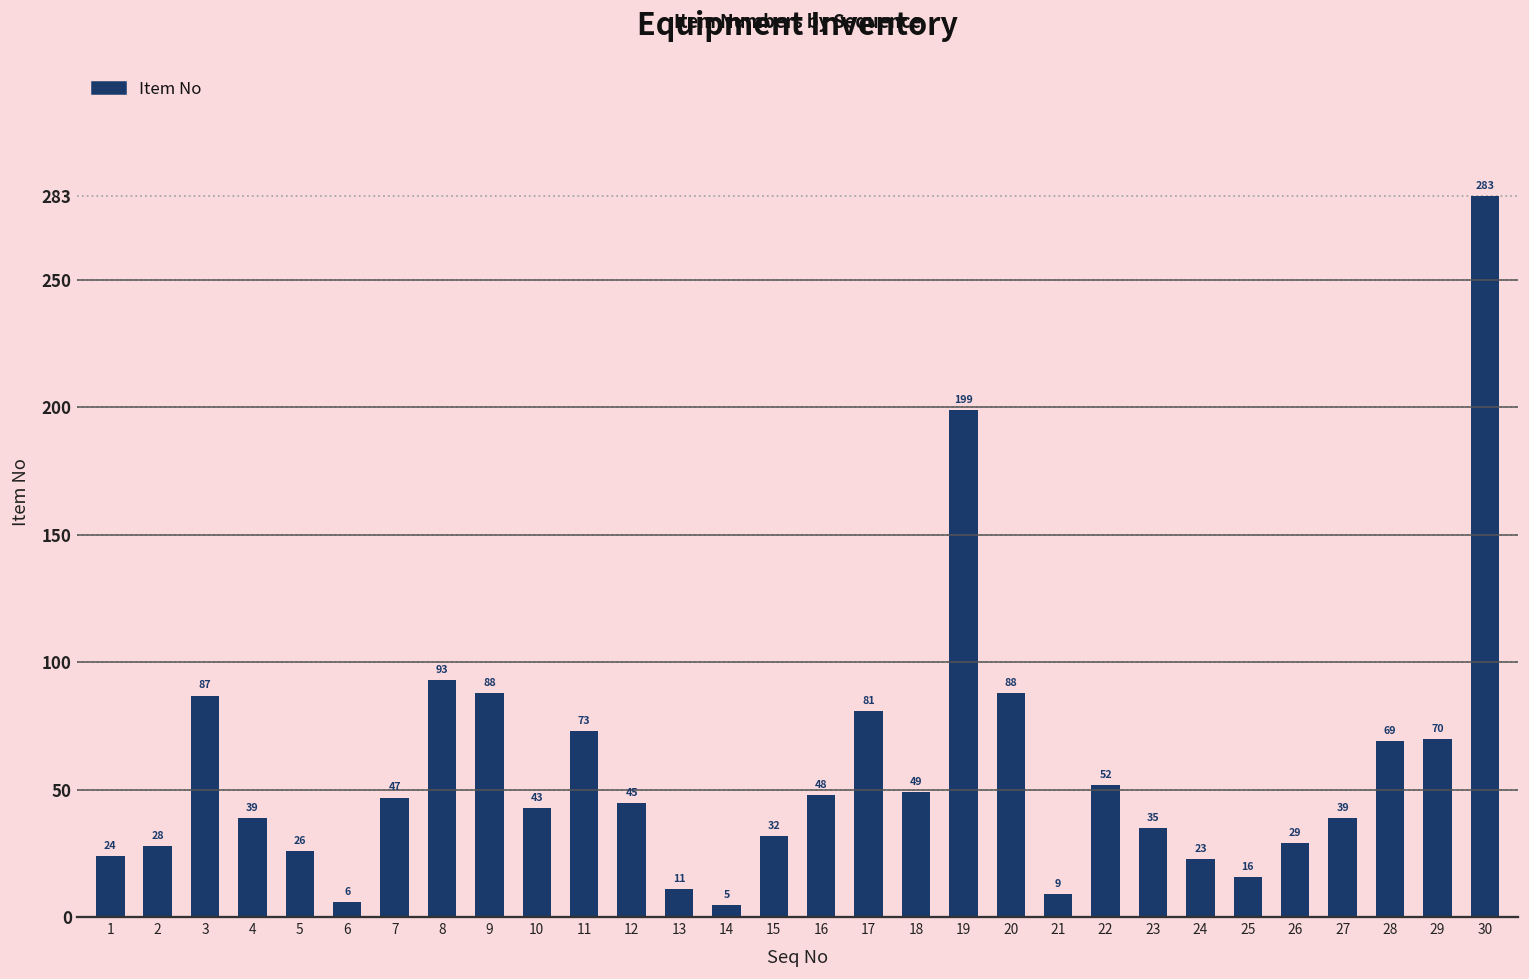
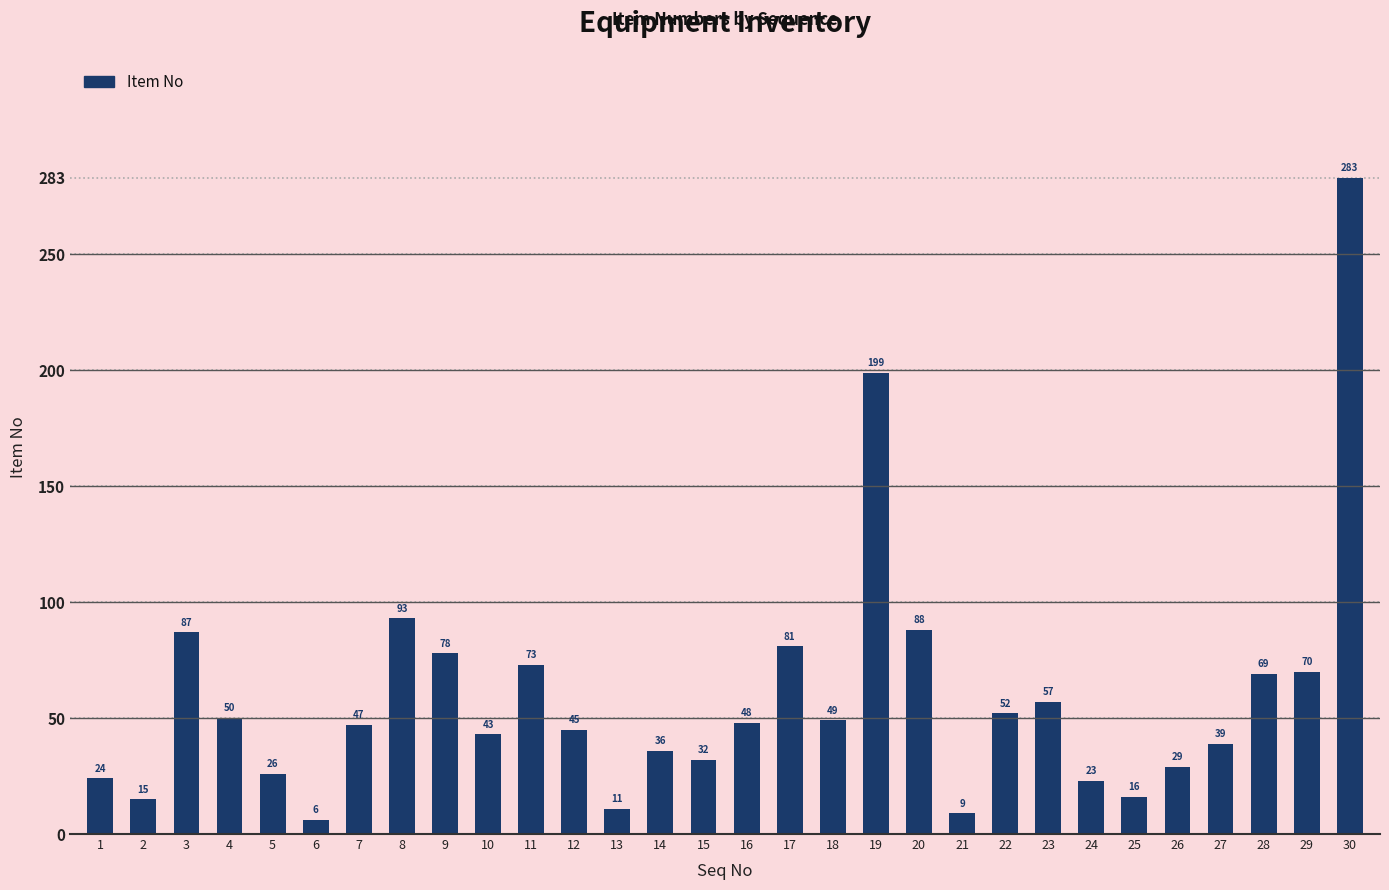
  {
    "1": 24,
-   "2": 28,
+   "2": 15,
    "3": 87,
-   "4": 39,
+   "4": 50,
    "5": 26,
    "6": 6,
    "7": 47,
    "8": 93,
-   "9": 88,
+   "9": 78,
    "10": 43,
    "11": 73,
    "12": 45,
    "13": 11,
-   "14": 5,
+   "14": 36,
    "15": 32,
    "16": 48,
    "17": 81,
    "18": 49,
    "19": 199,
    "20": 88,
    "21": 9,
    "22": 52,
-   "23": 35,
+   "23": 57,
    "24": 23,
    "25": 16,
    "26": 29,
    "27": 39,
    "28": 69,
    "29": 70,
    "30": 283
  }
